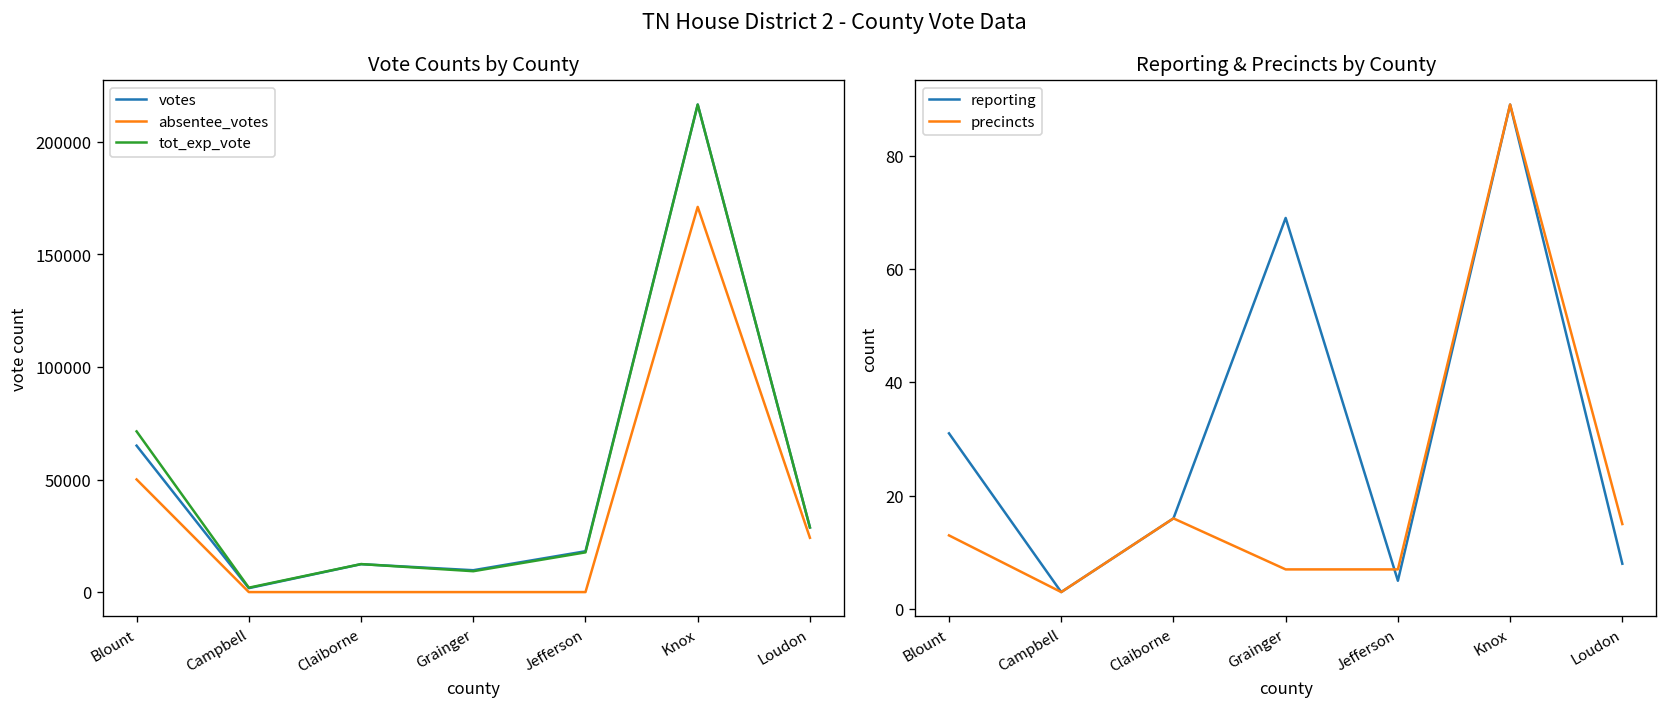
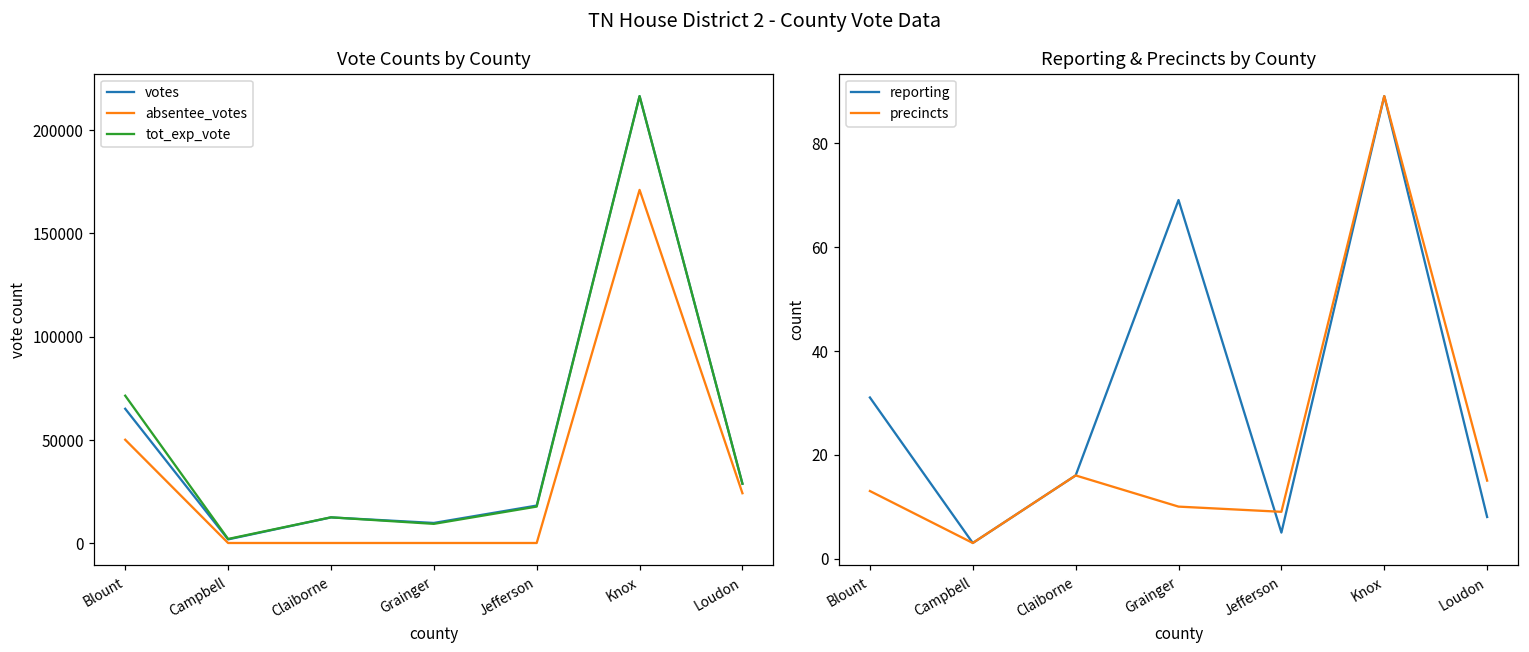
  {
    "Vote Counts by County": {
      "votes": {
        "Blount": 65000
      },
      "absentee_votes": {
        "Blount": 50000,
        "Campbell": 0,
        "Claiborne": 0,
        "Grainger": 0,
        "Jefferson": 0,
        "Knox": 171000,
        "Loudon": 24000
      },
      "tot_exp_vote": {
        "Blount": 71000
      }
    },
    "Reporting & Precincts by County": {
      "reporting": {
        "Blount": 31,
        "Grainger": 69,
        "Jefferson": 5,
        "Loudon": 8
      },
      "precincts": {
        "Blount": 13,
-       "Grainger": 7,
-       "Jefferson": 7,
+       "Grainger": 10,
+       "Jefferson": 9,
        "Loudon": 15
      }
    }
  }
